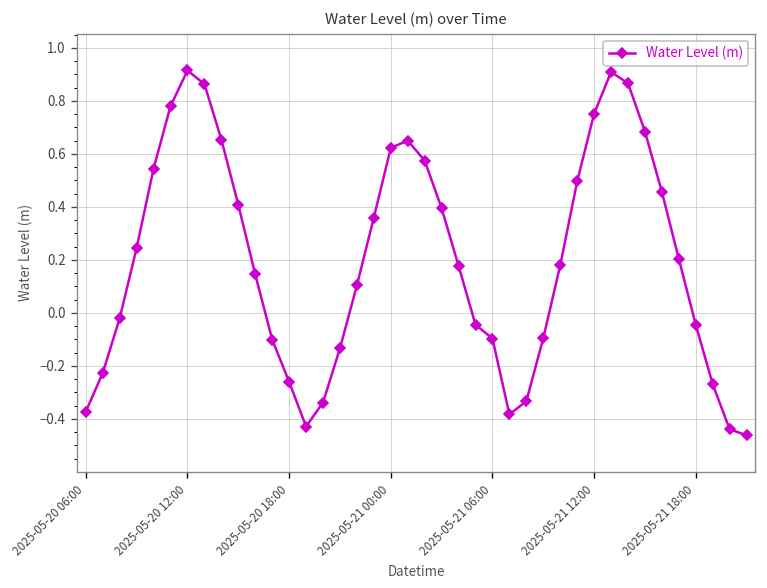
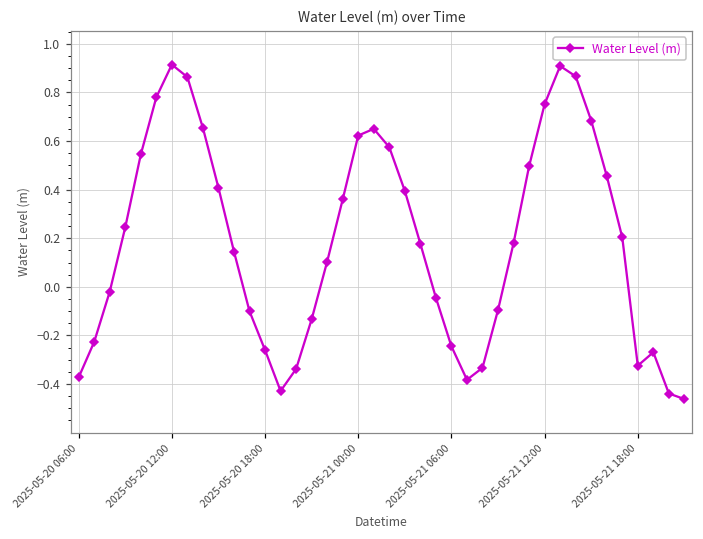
  {
    "2025-05-20 06:00": -0.37,
    "2025-05-20 12:00": 0.91,
    "2025-05-20 18:00": -0.26,
    "2025-05-21 00:00": 0.62,
-   "2025-05-21 06:00": -0.10,
+   "2025-05-21 06:00": -0.24,
    "2025-05-21 12:00": 0.75,
-   "2025-05-21 18:00": -0.05
+   "2025-05-21 18:00": -0.32
  }
